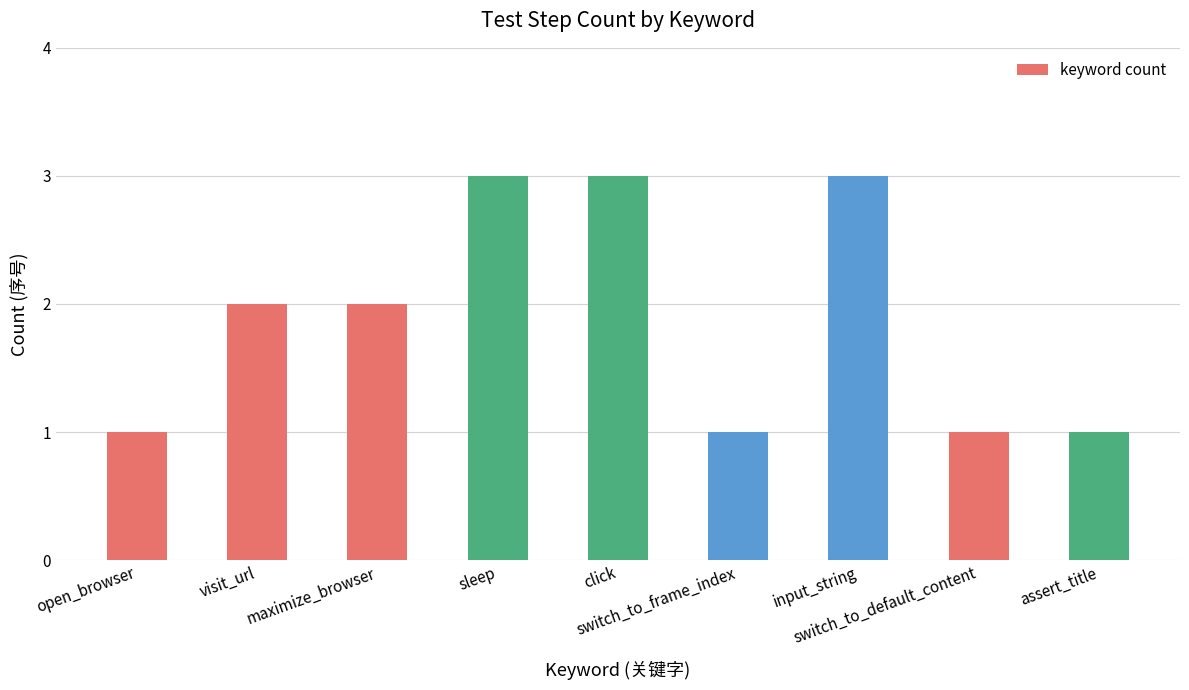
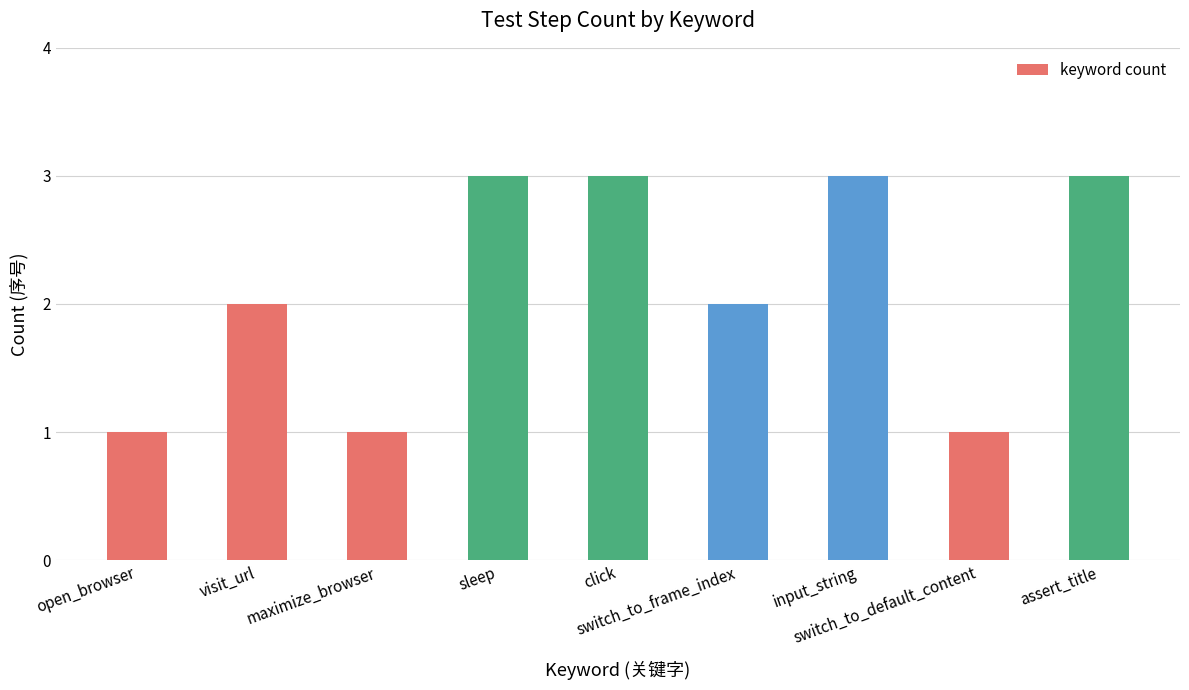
  {
    "open_browser": 1,
    "visit_url": 2,
-   "maximize_browser": 2,
+   "maximize_browser": 1,
    "sleep": 3,
    "click": 3,
-   "switch_to_frame_index": 1,
+   "switch_to_frame_index": 2,
    "input_string": 3,
    "switch_to_default_content": 1,
-   "assert_title": 1
+   "assert_title": 3
  }
